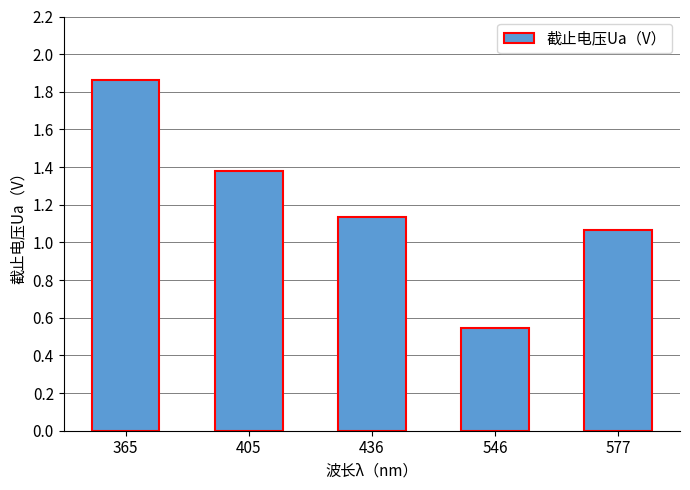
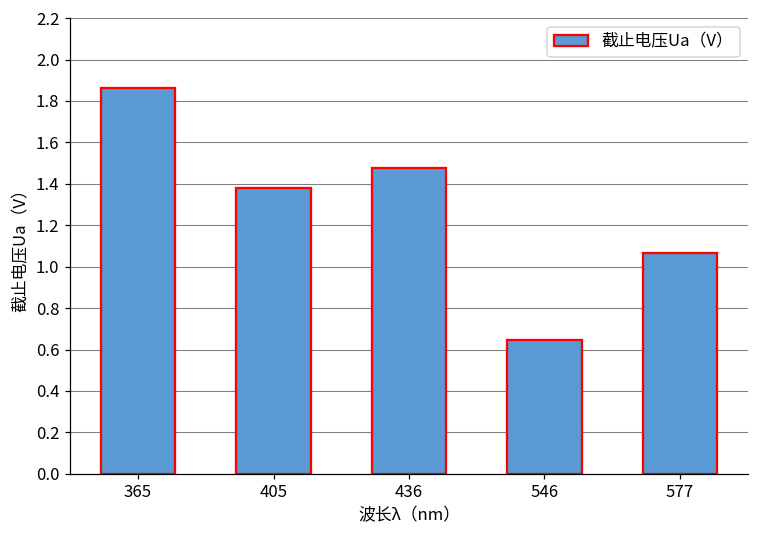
  {
    "365": 1.86,
    "405": 1.38,
-   "436": 1.14,
-   "546": 0.54,
+   "436": 1.48,
+   "546": 0.64,
    "577": 1.07
  }
